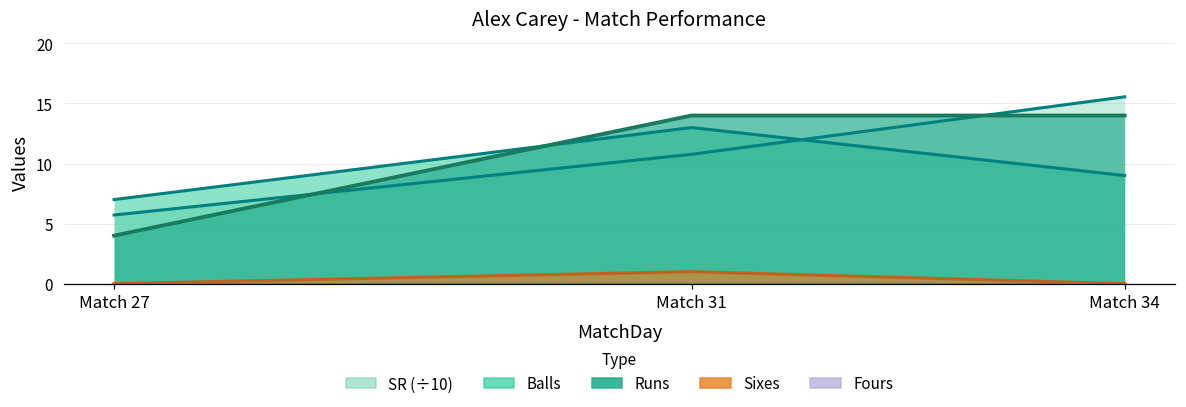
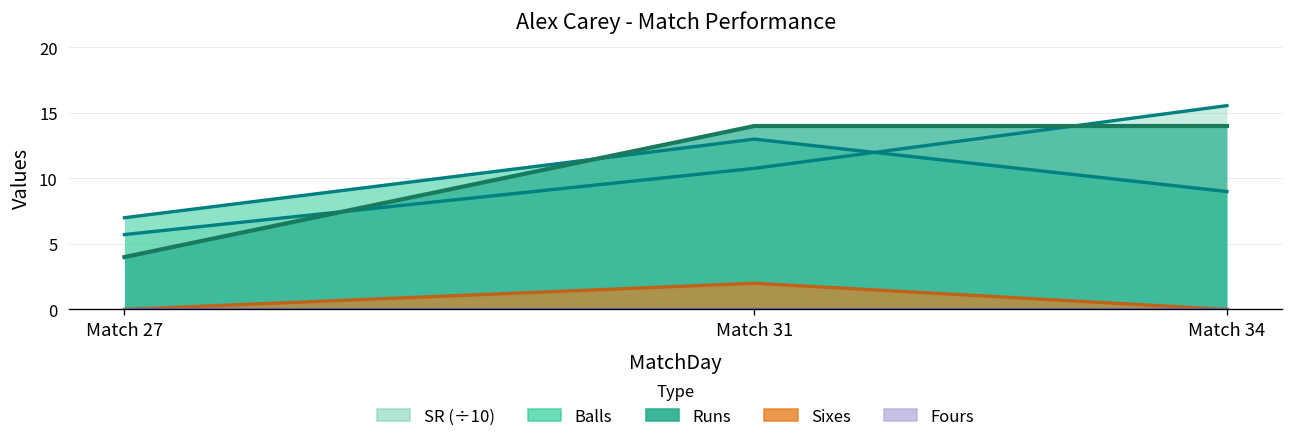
  {
    "Sixes": {
-     "Match 31": 1
+     "Match 31": 2
    }
  }
